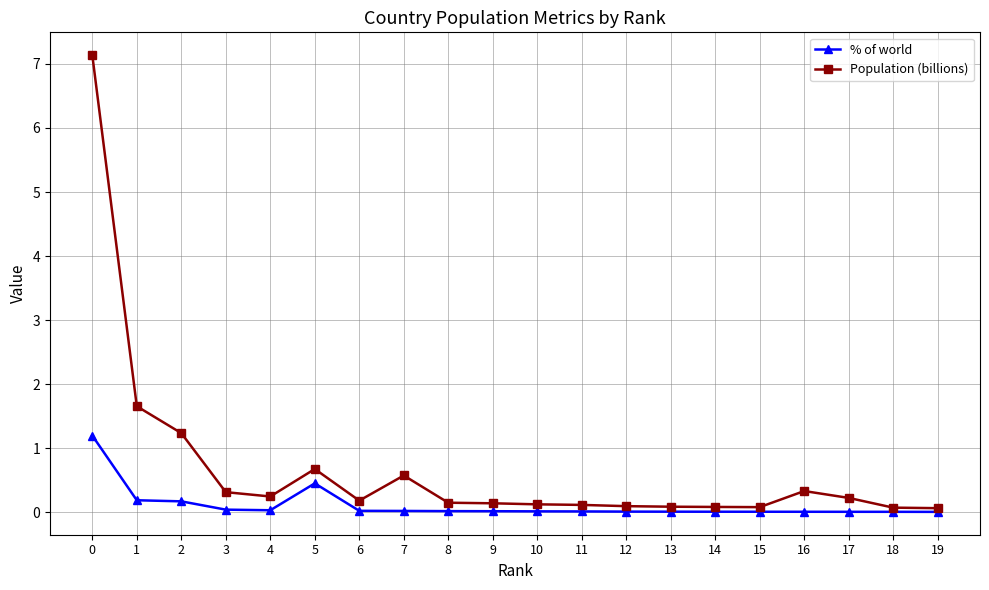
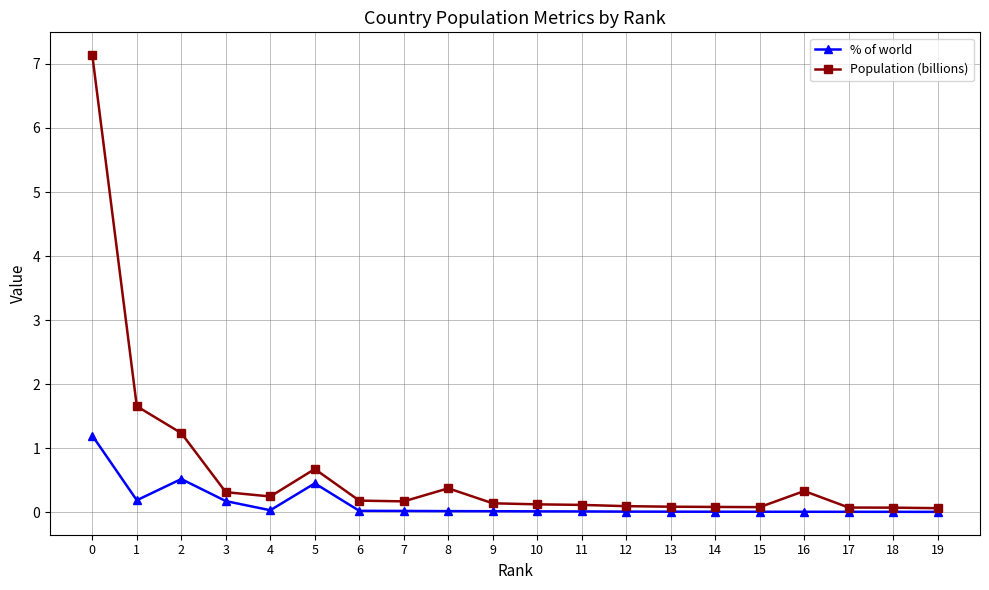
  {
    "% of world": {
      "0": 1.2,
      "1": 0.2,
-     "2": 0.2,
-     "3": 0.0,
+     "2": 0.5,
+     "3": 0.2,
      "4": 0.0,
      "5": 0.5,
      "6": 0.0,
      "7": 0.0,
      "8": 0.0,
      "9": 0.0,
      "10": 0.0,
      "11": 0.0,
      "12": 0.0,
      "13": 0.0,
      "14": 0.0,
      "15": 0.0,
      "16": 0.0,
      "17": 0.0,
      "18": 0.0,
      "19": 0.0
    },
    "Population (billions)": {
      "0": 7.1,
      "1": 1.7,
      "2": 1.2,
      "3": 0.3,
      "4": 0.2,
      "5": 0.7,
      "6": 0.2,
-     "7": 0.6,
-     "8": 0.2,
+     "7": 0.2,
+     "8": 0.4,
      "9": 0.1,
      "10": 0.1,
      "11": 0.1,
      "12": 0.1,
      "13": 0.1,
      "14": 0.1,
      "15": 0.1,
      "16": 0.3,
-     "17": 0.2,
+     "17": 0.1,
      "18": 0.1,
      "19": 0.1
    }
  }
